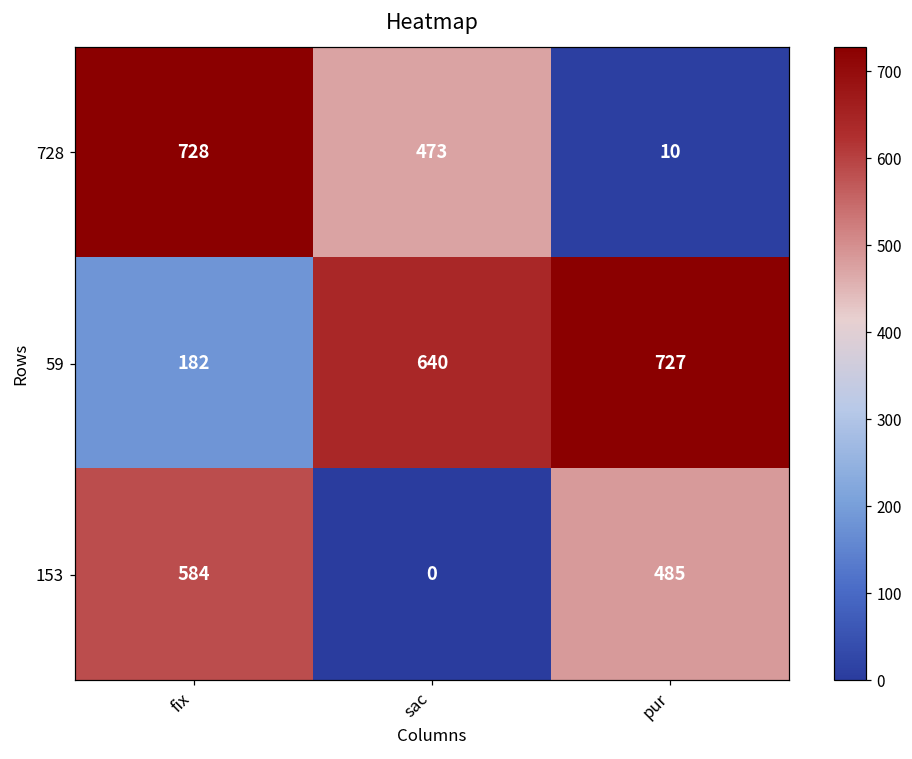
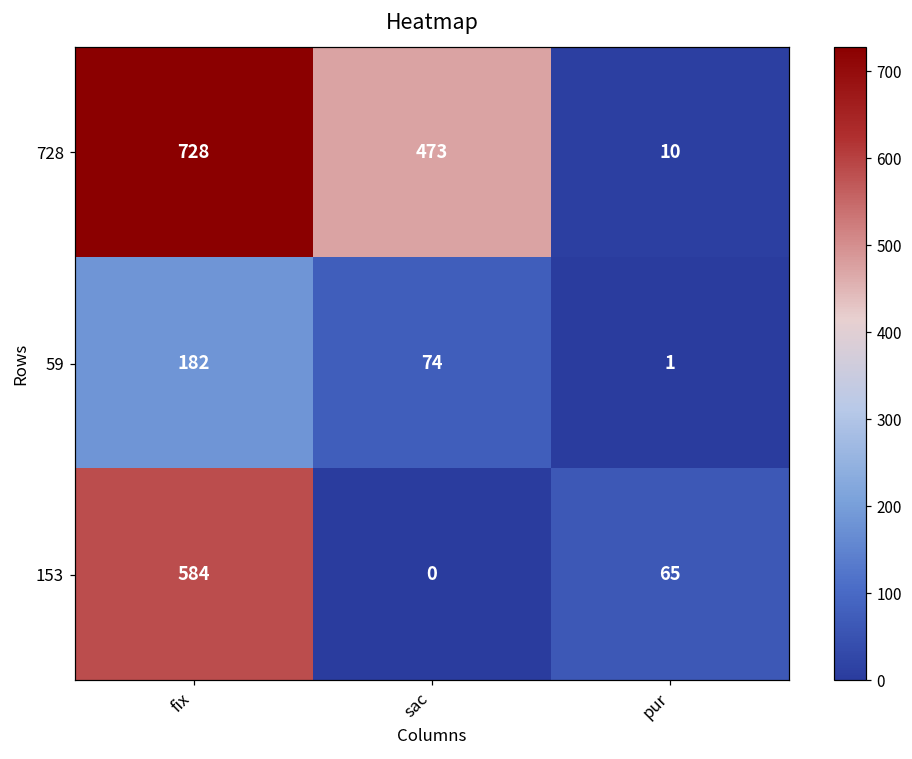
  {
    "728": {
      "fix": 728,
      "sac": 473,
      "pur": 10
    },
    "59": {
      "fix": 182,
-     "sac": 640,
-     "pur": 727
+     "sac": 74,
+     "pur": 1
    },
    "153": {
      "fix": 584,
      "sac": 0,
-     "pur": 485
+     "pur": 65
    }
  }
